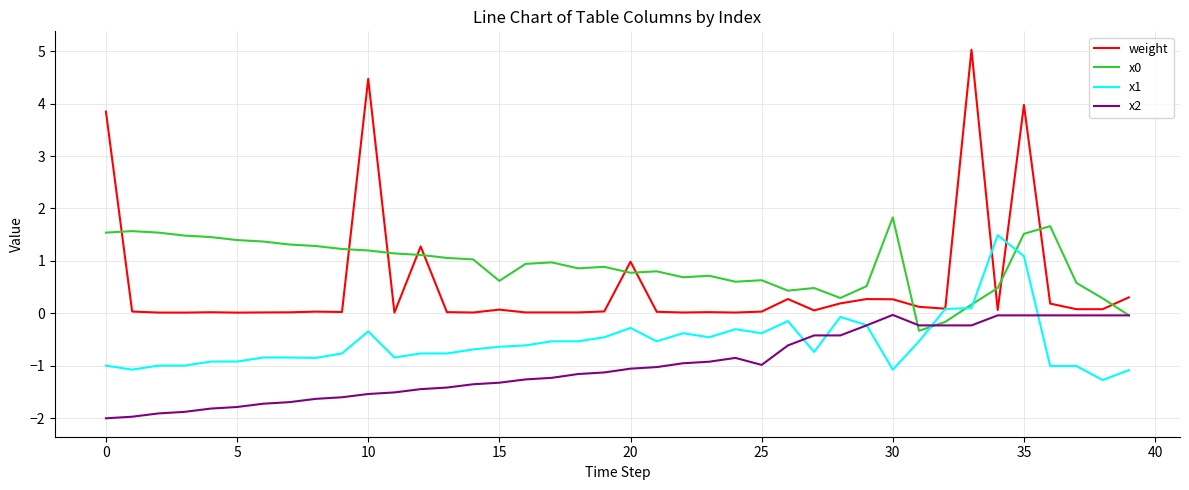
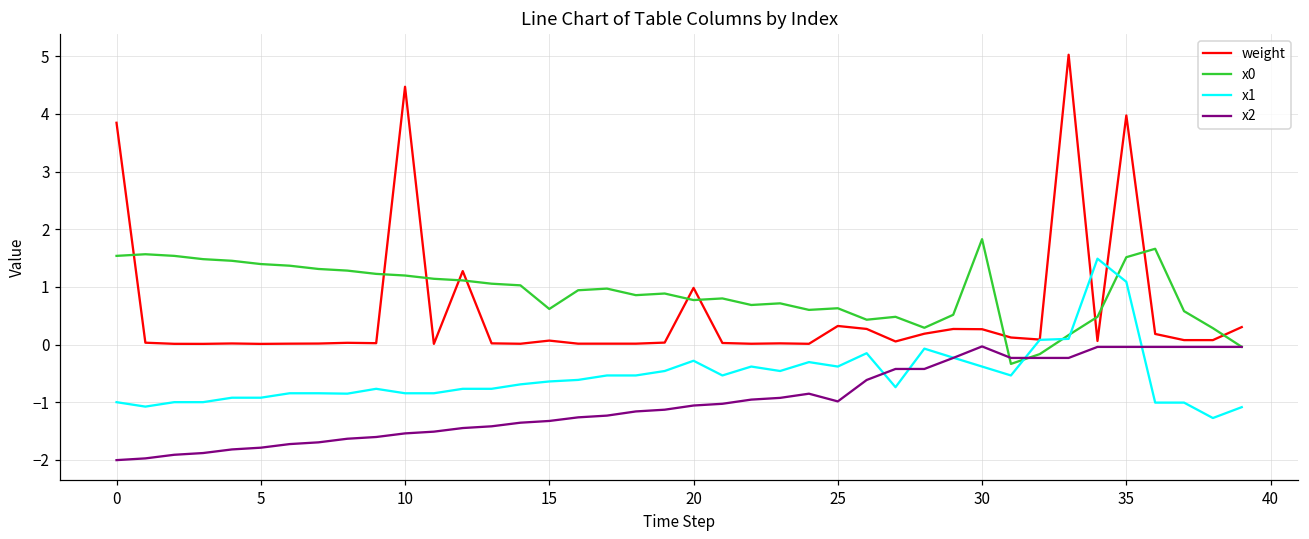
  {
    "weight": {
      "0": 3.8,
      "5": 0.0,
      "10": 4.5,
      "15": 0.1,
      "20": 1.0,
-     "25": 0.0,
+     "25": 0.3,
      "30": 0.3,
      "35": 4.0
    },
    "x0": {
      "0": 1.5,
      "5": 1.4,
      "10": 1.2,
      "15": 0.6,
      "20": 0.8,
      "25": 0.6,
      "30": 1.8,
      "35": 1.5
    },
    "x1": {
      "0": -1.0,
      "5": -0.9,
-     "10": -0.3,
+     "10": -0.8,
      "15": -0.6,
      "20": -0.3,
      "25": -0.4,
-     "30": -1.1,
+     "30": -0.4,
      "35": 1.1
    },
    "x2": {
      "0": -2.0,
      "5": -1.8,
      "10": -1.5,
      "15": -1.3,
      "20": -1.1,
      "25": -1.0,
      "30": 0.0,
      "35": 0.0
    }
  }
